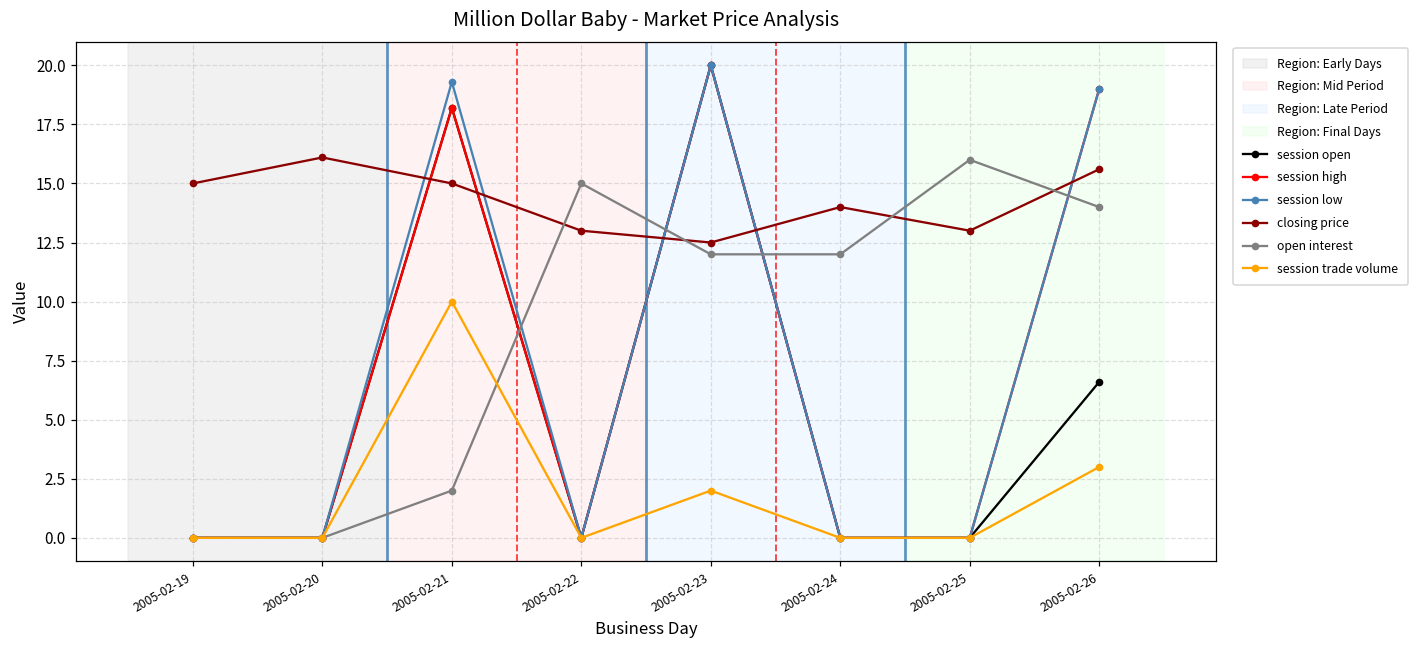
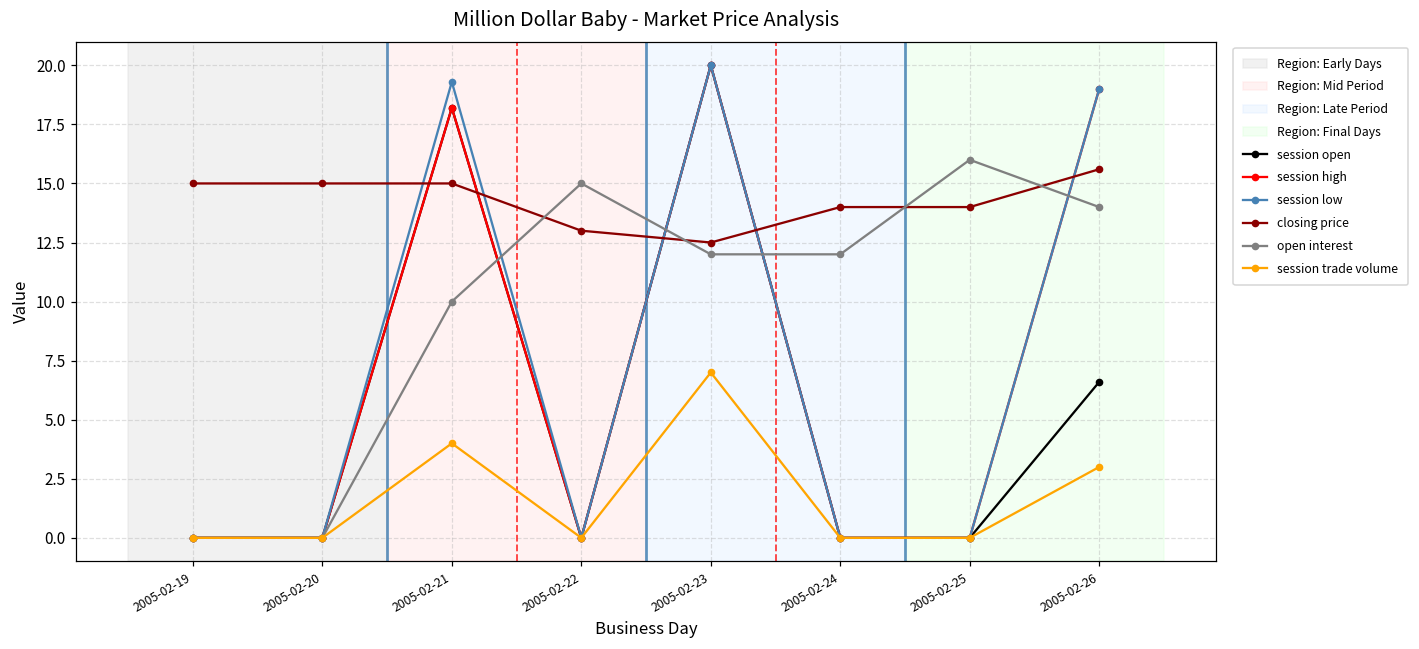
  {
    "session open": {
      "2005-02-26": 6.6
    },
    "session low": {
      "2005-02-21": 19.3
    },
    "closing price": {
      "2005-02-19": 15.0,
-     "2005-02-20": 16.1,
+     "2005-02-20": 15.0,
      "2005-02-21": 15.0,
      "2005-02-22": 13.0,
      "2005-02-23": 12.5,
      "2005-02-24": 14.0,
-     "2005-02-25": 13,
+     "2005-02-25": 14,
      "2005-02-26": 15.6
    },
    "open interest": {
-     "2005-02-21": 2,
+     "2005-02-21": 10,
      "2005-02-22": 15,
      "2005-02-23": 12,
      "2005-02-24": 12,
      "2005-02-25": 16,
      "2005-02-26": 14
    },
    "session trade volume": {
-     "2005-02-21": 10,
-     "2005-02-23": 2,
+     "2005-02-21": 4,
+     "2005-02-23": 7,
      "2005-02-26": 3
    }
  }
